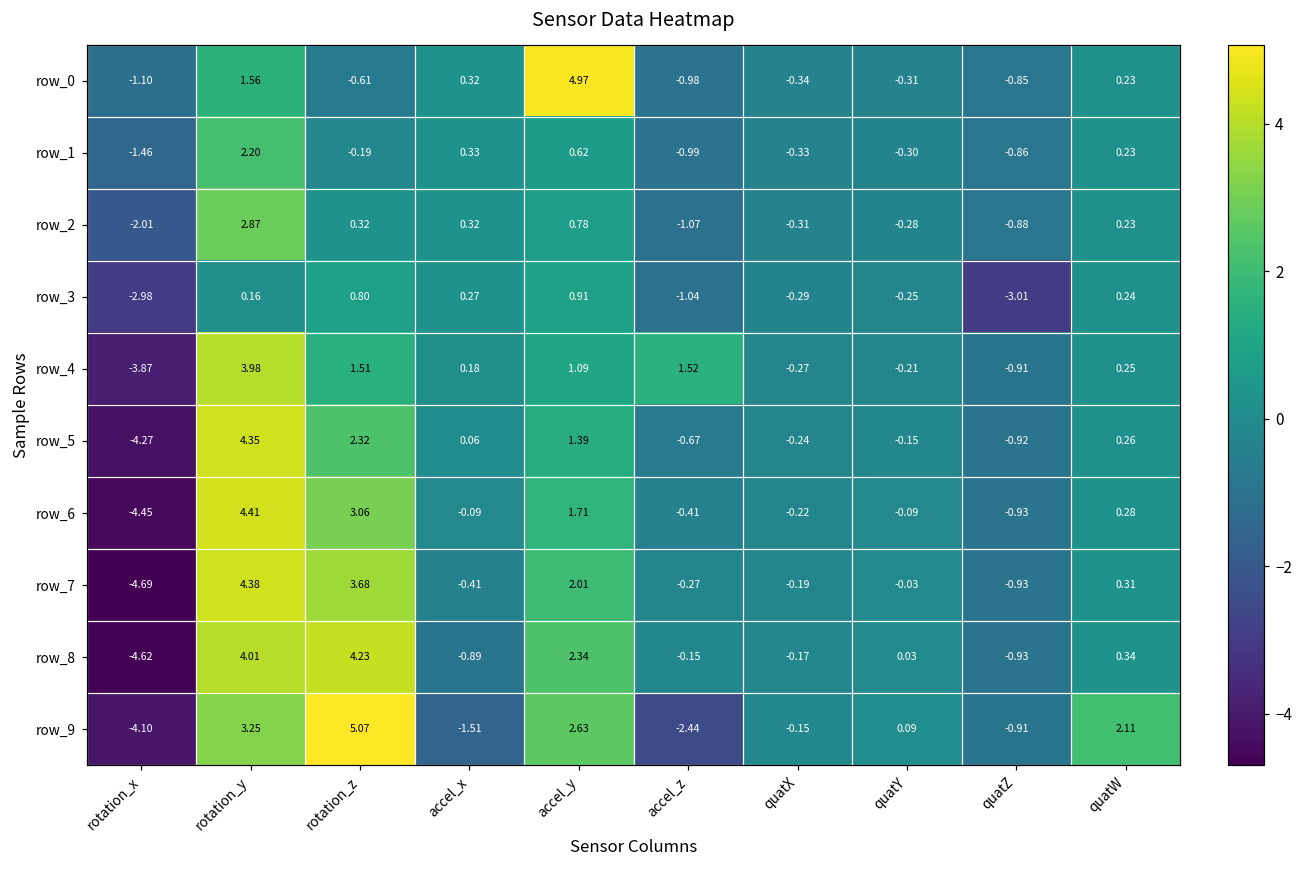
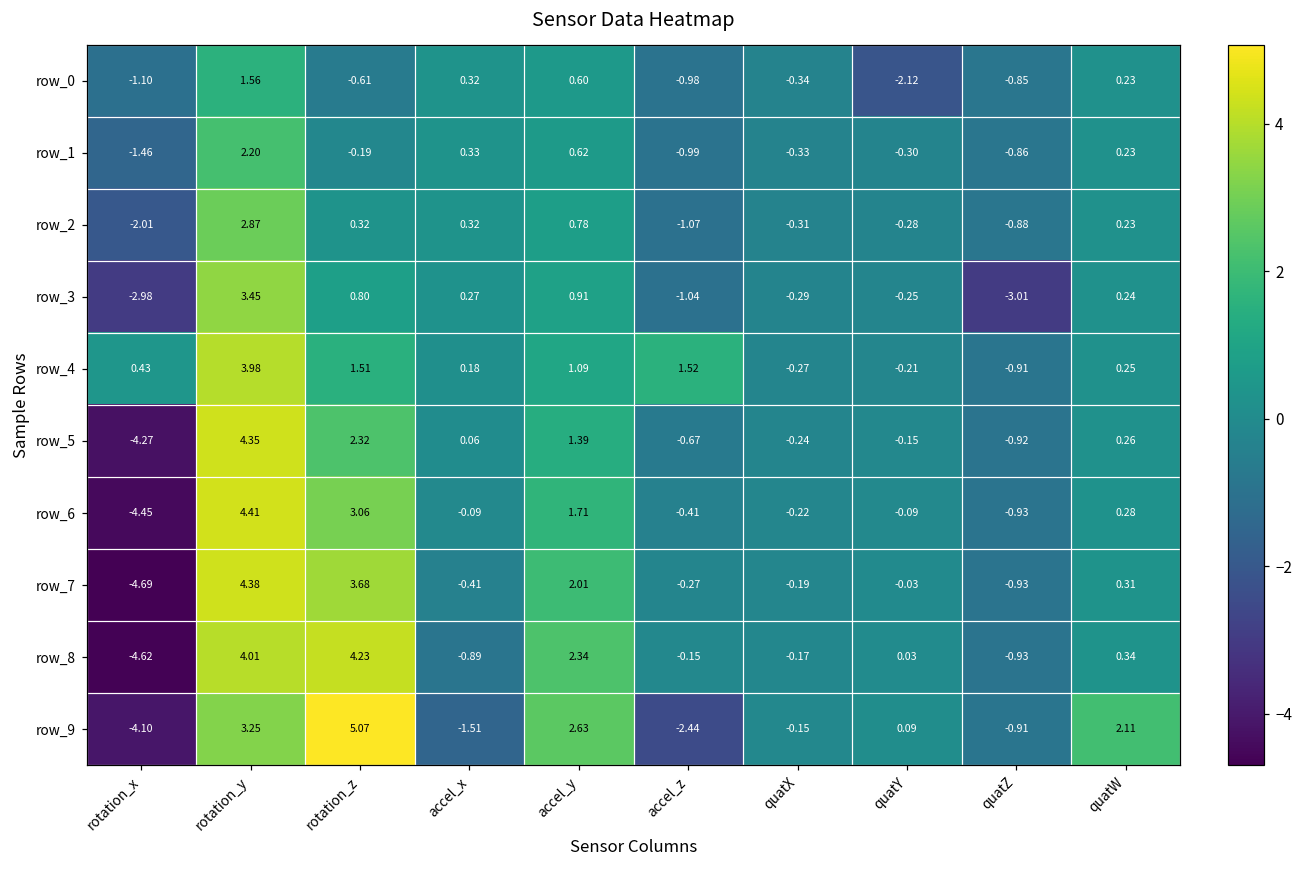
  {
    "row_0": {
      "rotation_x": -1.10,
      "rotation_y": 1.56,
      "rotation_z": -0.61,
      "accel_x": 0.32,
-     "accel_y": 4.97,
+     "accel_y": 0.60,
      "accel_z": -0.98,
      "quatX": -0.34,
-     "quatY": -0.31,
+     "quatY": -2.12,
      "quatZ": -0.85,
      "quatW": 0.23
    },
    "row_1": {
      "rotation_x": -1.46,
      "rotation_y": 2.20,
      "rotation_z": -0.19,
      "accel_x": 0.33,
      "accel_y": 0.62,
      "accel_z": -0.99,
      "quatX": -0.33,
      "quatY": -0.30,
      "quatZ": -0.86,
      "quatW": 0.23
    },
    "row_2": {
      "rotation_x": -2.01,
      "rotation_y": 2.87,
      "rotation_z": 0.32,
      "accel_x": 0.32,
      "accel_y": 0.78,
      "accel_z": -1.07,
      "quatX": -0.31,
      "quatY": -0.28,
      "quatZ": -0.88,
      "quatW": 0.23
    },
    "row_3": {
      "rotation_x": -2.98,
-     "rotation_y": 0.16,
+     "rotation_y": 3.45,
      "rotation_z": 0.80,
      "accel_x": 0.27,
      "accel_y": 0.91,
      "accel_z": -1.04,
      "quatX": -0.29,
      "quatY": -0.25,
      "quatZ": -3.01,
      "quatW": 0.24
    },
    "row_4": {
-     "rotation_x": -3.87,
+     "rotation_x": 0.43,
      "rotation_y": 3.98,
      "rotation_z": 1.51,
      "accel_x": 0.18,
      "accel_y": 1.09,
      "accel_z": 1.52,
      "quatX": -0.27,
      "quatY": -0.21,
      "quatZ": -0.91,
      "quatW": 0.25
    },
    "row_5": {
      "rotation_x": -4.27,
      "rotation_y": 4.35,
      "rotation_z": 2.32,
      "accel_x": 0.06,
      "accel_y": 1.39,
      "accel_z": -0.67,
      "quatX": -0.24,
      "quatY": -0.15,
      "quatZ": -0.92,
      "quatW": 0.26
    },
    "row_6": {
      "rotation_x": -4.45,
      "rotation_y": 4.41,
      "rotation_z": 3.06,
      "accel_x": -0.09,
      "accel_y": 1.71,
      "accel_z": -0.41,
      "quatX": -0.22,
      "quatY": -0.09,
      "quatZ": -0.93,
      "quatW": 0.28
    },
    "row_7": {
      "rotation_x": -4.69,
      "rotation_y": 4.38,
      "rotation_z": 3.68,
      "accel_x": -0.41,
      "accel_y": 2.01,
      "accel_z": -0.27,
      "quatX": -0.19,
      "quatY": -0.03,
      "quatZ": -0.93,
      "quatW": 0.31
    },
    "row_8": {
      "rotation_x": -4.62,
      "rotation_y": 4.01,
      "rotation_z": 4.23,
      "accel_x": -0.89,
      "accel_y": 2.34,
      "accel_z": -0.15,
      "quatX": -0.17,
      "quatY": 0.03,
      "quatZ": -0.93,
      "quatW": 0.34
    },
    "row_9": {
      "rotation_x": -4.10,
      "rotation_y": 3.25,
      "rotation_z": 5.07,
      "accel_x": -1.51,
      "accel_y": 2.63,
      "accel_z": -2.44,
      "quatX": -0.15,
      "quatY": 0.09,
      "quatZ": -0.91,
      "quatW": 2.11
    }
  }
